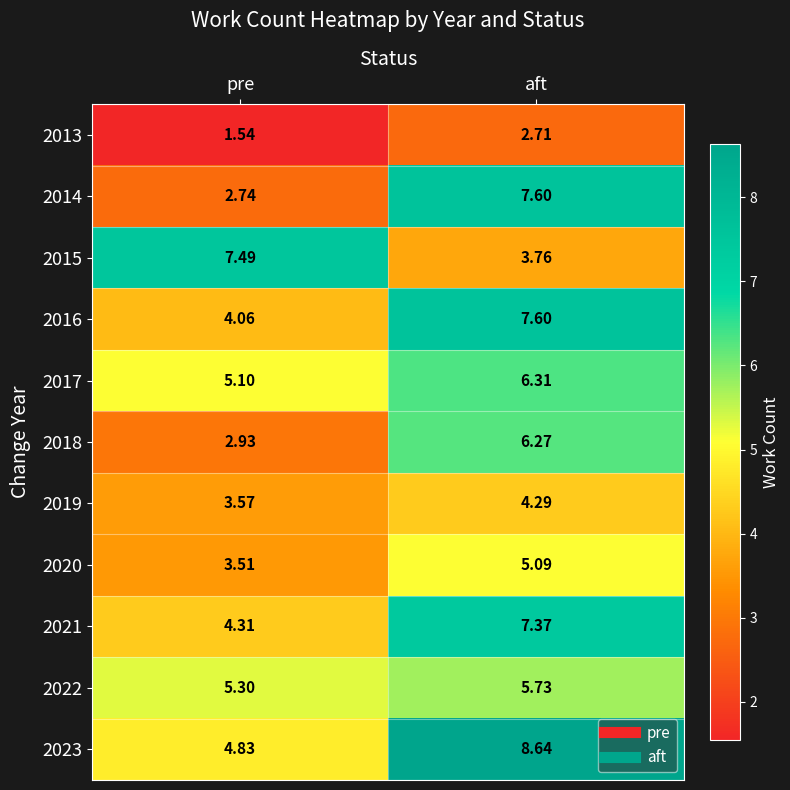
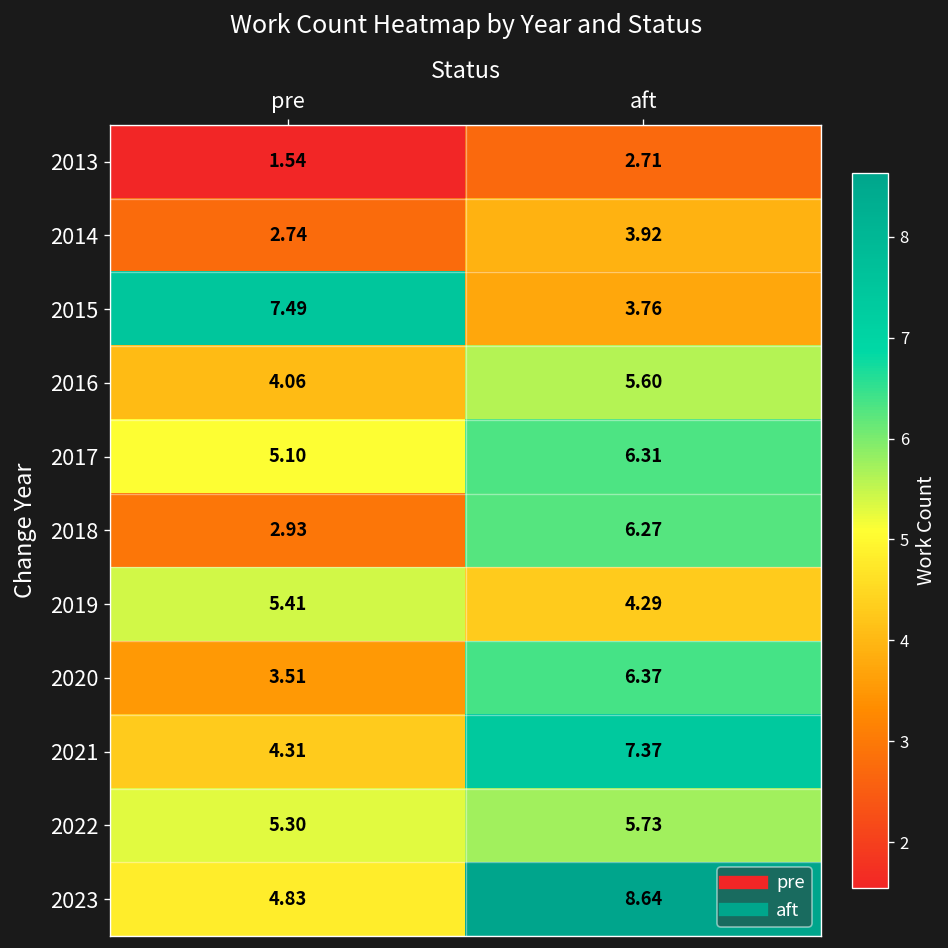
  {
    "2013": {
      "pre": 1.54,
      "aft": 2.71
    },
    "2014": {
      "pre": 2.74,
-     "aft": 7.60
+     "aft": 3.92
    },
    "2015": {
      "pre": 7.49,
      "aft": 3.76
    },
    "2016": {
      "pre": 4.06,
-     "aft": 7.60
+     "aft": 5.60
    },
    "2017": {
      "pre": 5.10,
      "aft": 6.31
    },
    "2018": {
      "pre": 2.93,
      "aft": 6.27
    },
    "2019": {
-     "pre": 3.57,
+     "pre": 5.41,
      "aft": 4.29
    },
    "2020": {
      "pre": 3.51,
-     "aft": 5.09
+     "aft": 6.37
    },
    "2021": {
      "pre": 4.31,
      "aft": 7.37
    },
    "2022": {
      "pre": 5.30,
      "aft": 5.73
    },
    "2023": {
      "pre": 4.83,
      "aft": 8.64
    }
  }
